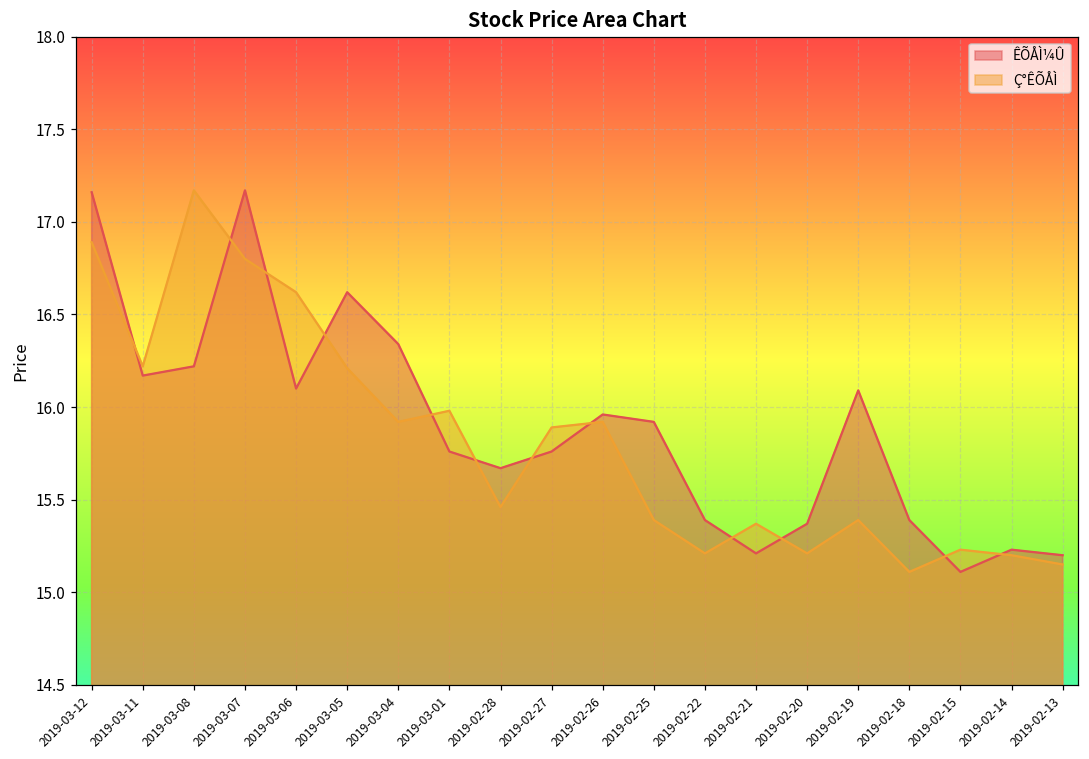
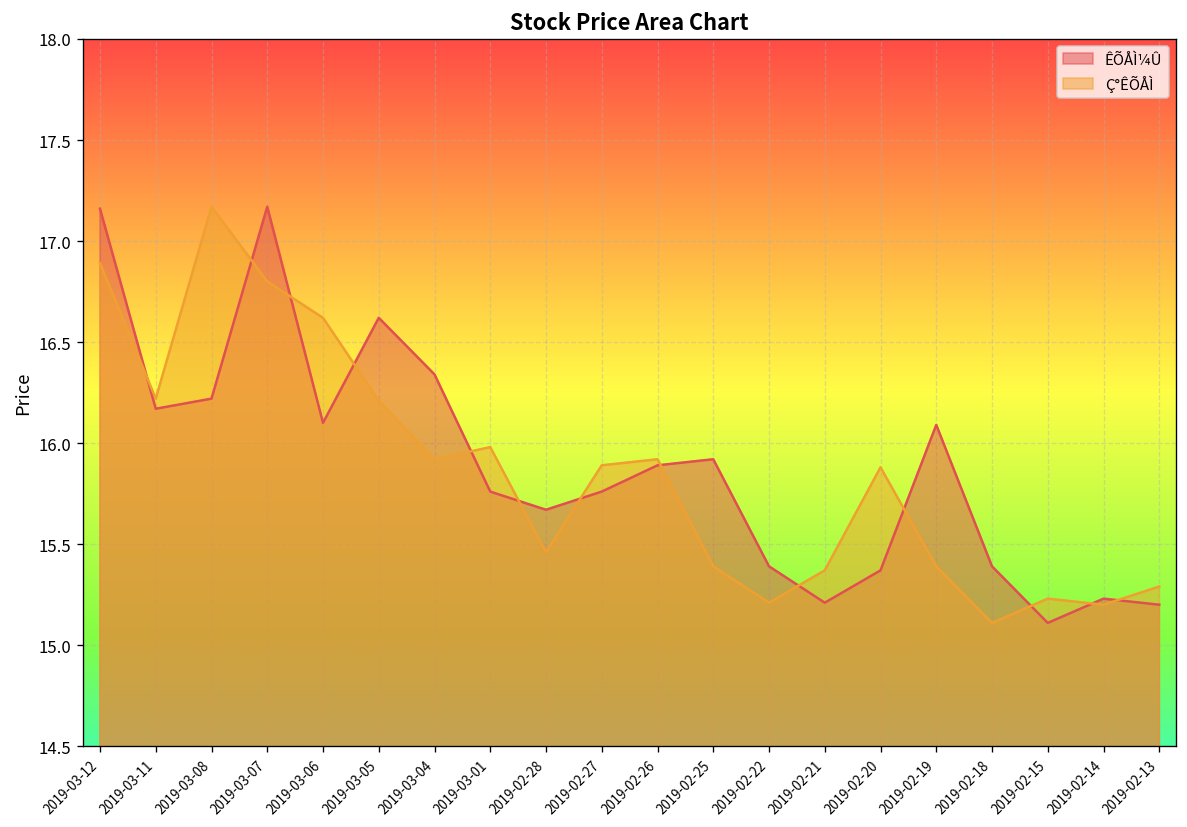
  {
    "ÊÕÅÌ¼Û": {
      "2019-03-12": 17.16,
      "2019-03-11": 16.17,
      "2019-03-08": 16.22,
      "2019-03-07": 17.17,
      "2019-03-06": 16.10,
      "2019-03-05": 16.62,
      "2019-03-04": 16.34,
      "2019-03-01": 15.76,
      "2019-02-28": 15.67,
      "2019-02-27": 15.76,
-     "2019-02-26": 15.96,
+     "2019-02-26": 15.89,
      "2019-02-25": 15.92,
      "2019-02-22": 15.39,
      "2019-02-21": 15.21,
      "2019-02-20": 15.37,
      "2019-02-19": 16.09,
      "2019-02-18": 15.39,
      "2019-02-15": 15.11,
      "2019-02-14": 15.23,
      "2019-02-13": 15.20
    },
    "Ç°ÊÕÅÌ": {
      "2019-03-12": 16.89,
      "2019-03-11": 16.22,
      "2019-03-08": 17.17,
      "2019-03-07": 16.80,
      "2019-03-06": 16.62,
      "2019-03-05": 16.21,
      "2019-03-04": 15.92,
      "2019-03-01": 15.98,
      "2019-02-28": 15.46,
      "2019-02-27": 15.89,
      "2019-02-26": 15.92,
      "2019-02-25": 15.39,
      "2019-02-22": 15.21,
      "2019-02-21": 15.37,
-     "2019-02-20": 15.21,
+     "2019-02-20": 15.88,
      "2019-02-19": 15.39,
      "2019-02-18": 15.11,
      "2019-02-15": 15.23,
      "2019-02-14": 15.20,
-     "2019-02-13": 15.15
+     "2019-02-13": 15.29
    }
  }
